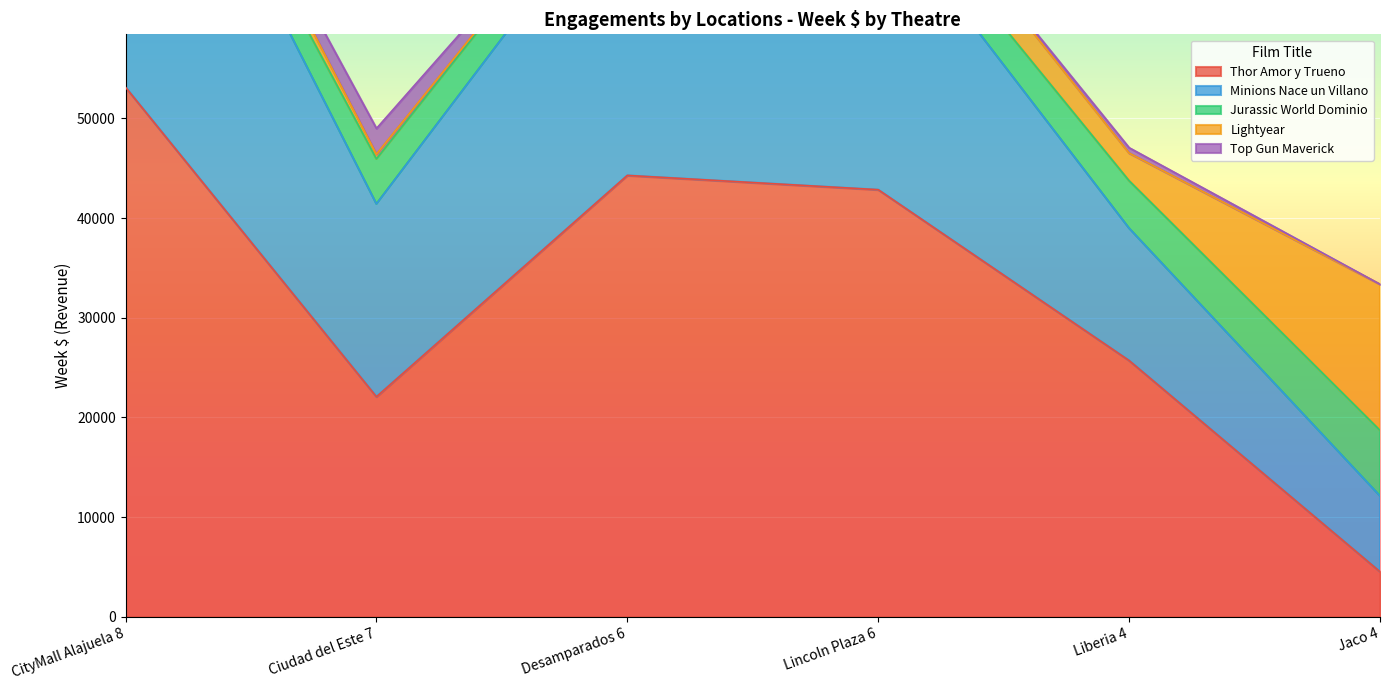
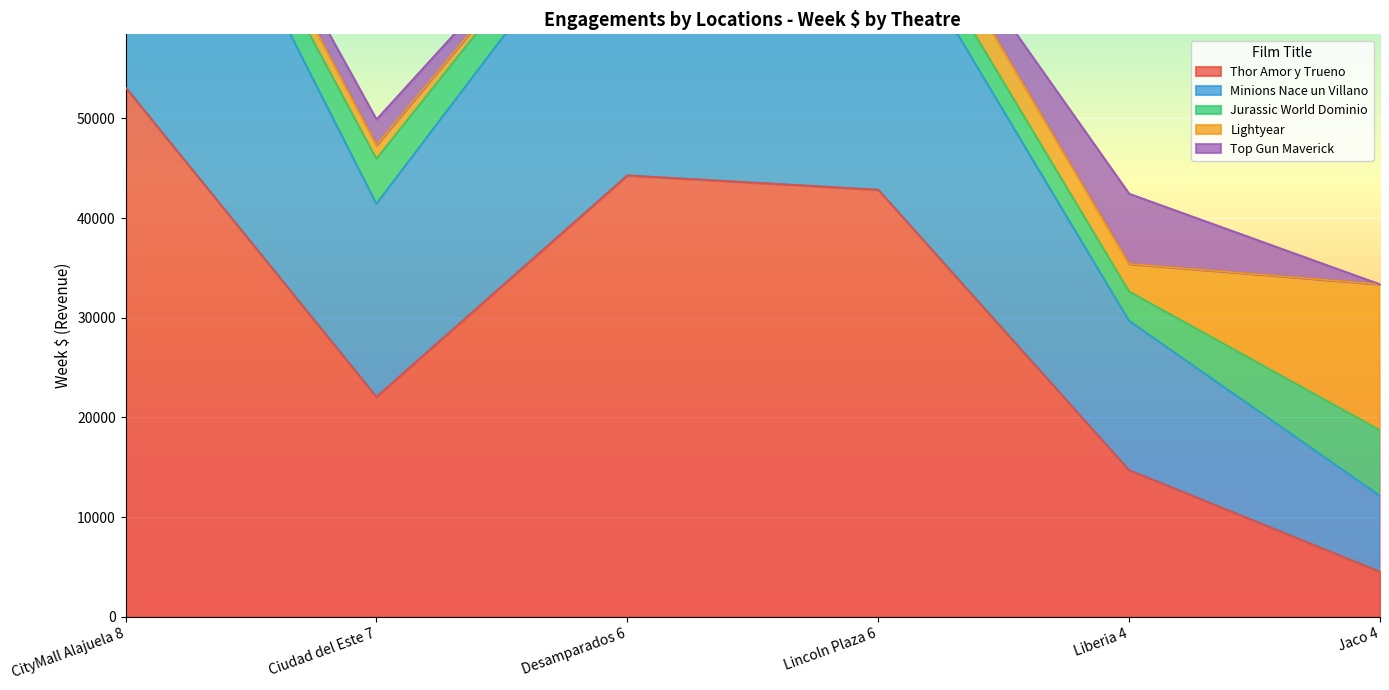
  {
    "Thor Amor y Trueno": {
      "CityMall Alajuela 8": 53000,
      "Ciudad del Este 7": 22000,
      "Desamparados 6": 44000,
      "Lincoln Plaza 6": 43000,
-     "Liberia 4": 26000,
+     "Liberia 4": 15000,
      "Jaco 4": 5000
    },
    "Minions Nace un Villano": {
      "Ciudad del Este 7": 19000,
-     "Liberia 4": 13000,
+     "Liberia 4": 15000,
      "Jaco 4": 8000
    },
    "Jurassic World Dominio": {
      "Ciudad del Este 7": 5000,
-     "Liberia 4": 5000,
+     "Liberia 4": 3000,
      "Jaco 4": 7000
    },
    "Lightyear": {
-     "Ciudad del Este 7": 0,
+     "Ciudad del Este 7": 1000,
      "Liberia 4": 3000
    },
    "Top Gun Maverick": {
      "Ciudad del Este 7": 3000,
-     "Liberia 4": 1000
+     "Liberia 4": 7000
    }
  }
